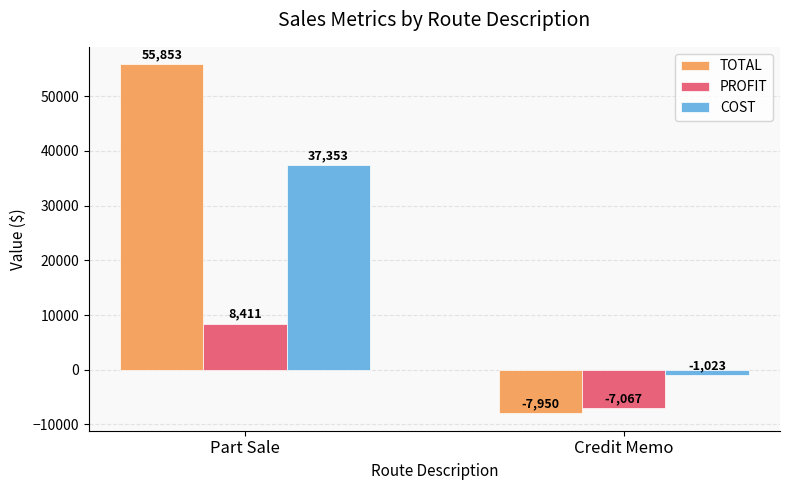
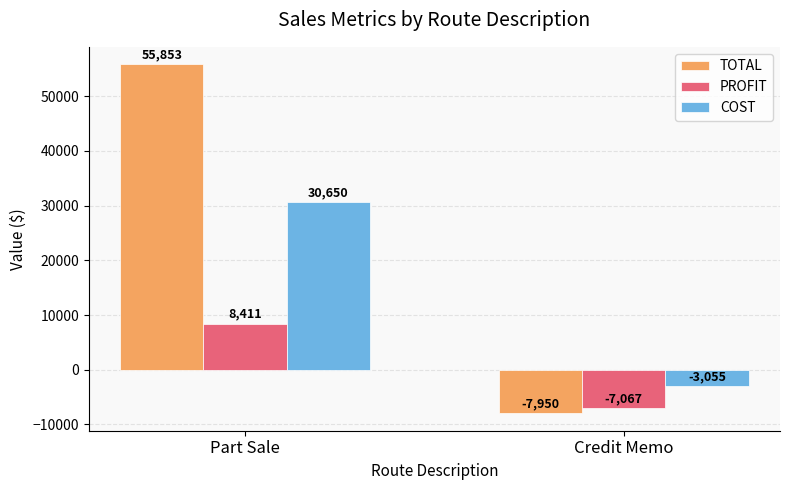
  {
    "TOTAL": {
      "Part Sale": "55,853",
      "Credit Memo": "-7,950"
    },
    "PROFIT": {
      "Part Sale": "8,411",
      "Credit Memo": "-7,067"
    },
    "COST": {
-     "Part Sale": "37,353",
-     "Credit Memo": "-1,023"
+     "Part Sale": "30,650",
+     "Credit Memo": "-3,055"
    }
  }
